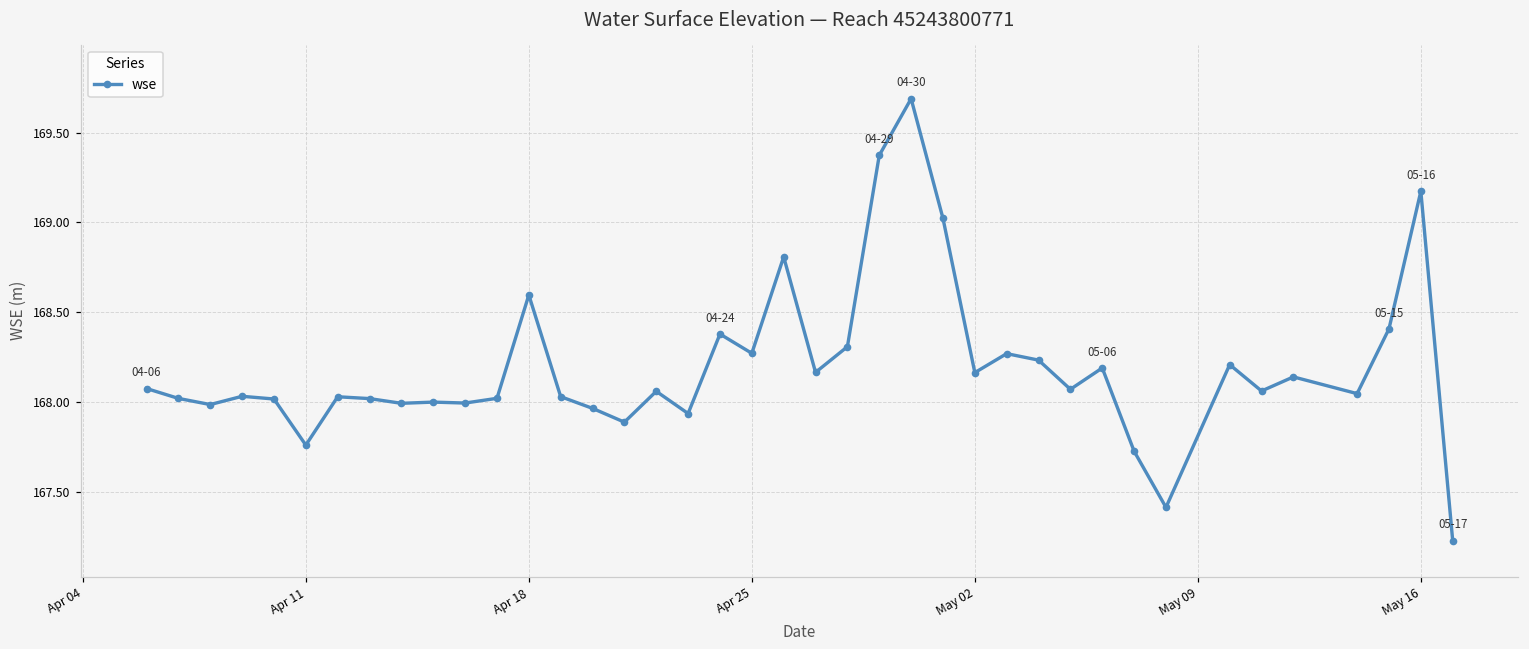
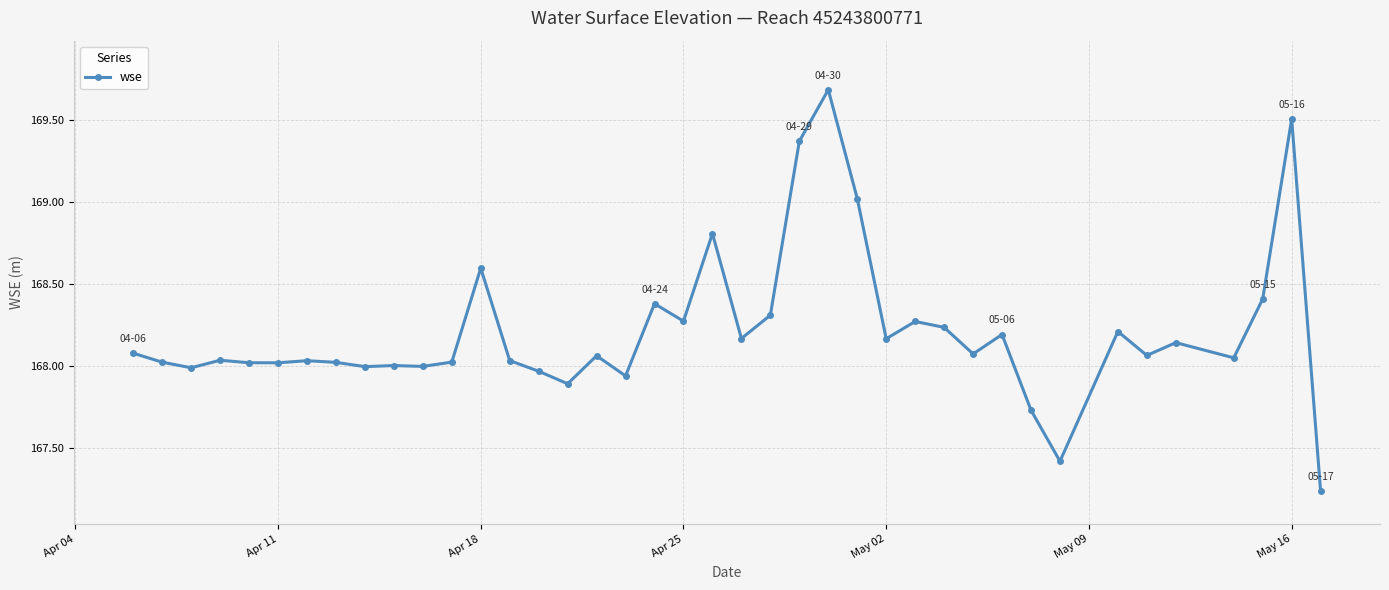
  {
-   "Apr 11": 167.76,
+   "Apr 11": 168.02,
    "Apr 18": 168.60,
    "Apr 25": 168.27,
    "May 02": 168.17,
-   "May 16": 169.17
+   "May 16": 169.51
  }
